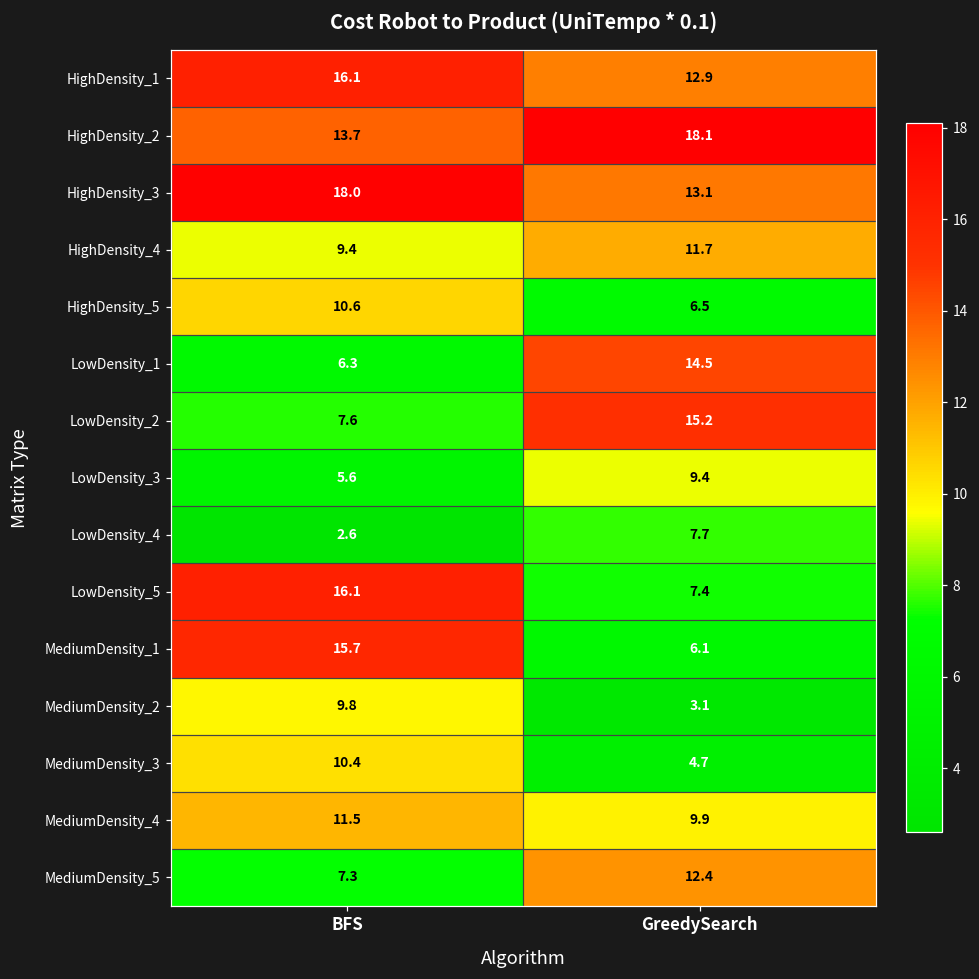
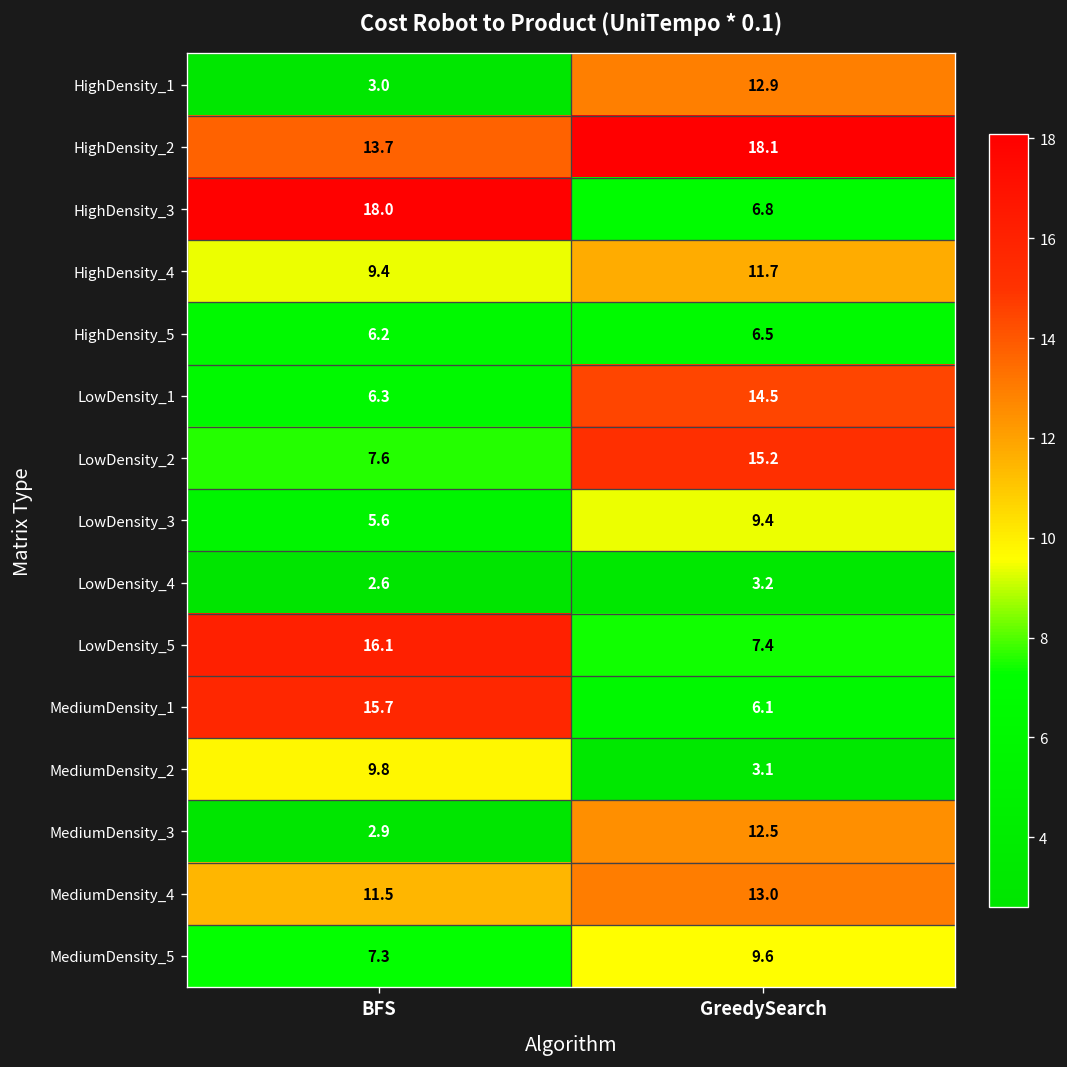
  {
    "HighDensity_1": {
-     "BFS": 16.1,
+     "BFS": 3.0,
      "GreedySearch": 12.9
    },
    "HighDensity_2": {
      "BFS": 13.7,
      "GreedySearch": 18.1
    },
    "HighDensity_3": {
      "BFS": 18.0,
-     "GreedySearch": 13.1
+     "GreedySearch": 6.8
    },
    "HighDensity_4": {
      "BFS": 9.4,
      "GreedySearch": 11.7
    },
    "HighDensity_5": {
-     "BFS": 10.6,
+     "BFS": 6.2,
      "GreedySearch": 6.5
    },
    "LowDensity_1": {
      "BFS": 6.3,
      "GreedySearch": 14.5
    },
    "LowDensity_2": {
      "BFS": 7.6,
      "GreedySearch": 15.2
    },
    "LowDensity_3": {
      "BFS": 5.6,
      "GreedySearch": 9.4
    },
    "LowDensity_4": {
      "BFS": 2.6,
-     "GreedySearch": 7.7
+     "GreedySearch": 3.2
    },
    "LowDensity_5": {
      "BFS": 16.1,
      "GreedySearch": 7.4
    },
    "MediumDensity_1": {
      "BFS": 15.7,
      "GreedySearch": 6.1
    },
    "MediumDensity_2": {
      "BFS": 9.8,
      "GreedySearch": 3.1
    },
    "MediumDensity_3": {
-     "BFS": 10.4,
-     "GreedySearch": 4.7
+     "BFS": 2.9,
+     "GreedySearch": 12.5
    },
    "MediumDensity_4": {
      "BFS": 11.5,
-     "GreedySearch": 9.9
+     "GreedySearch": 13.0
    },
    "MediumDensity_5": {
      "BFS": 7.3,
-     "GreedySearch": 12.4
+     "GreedySearch": 9.6
    }
  }
